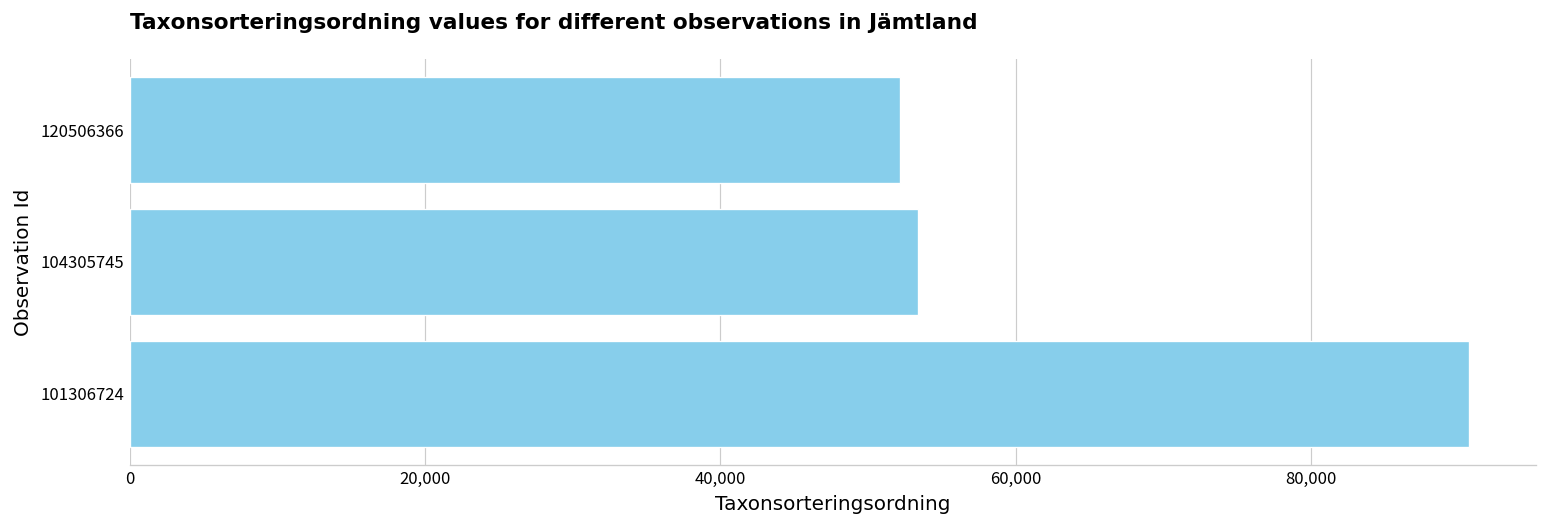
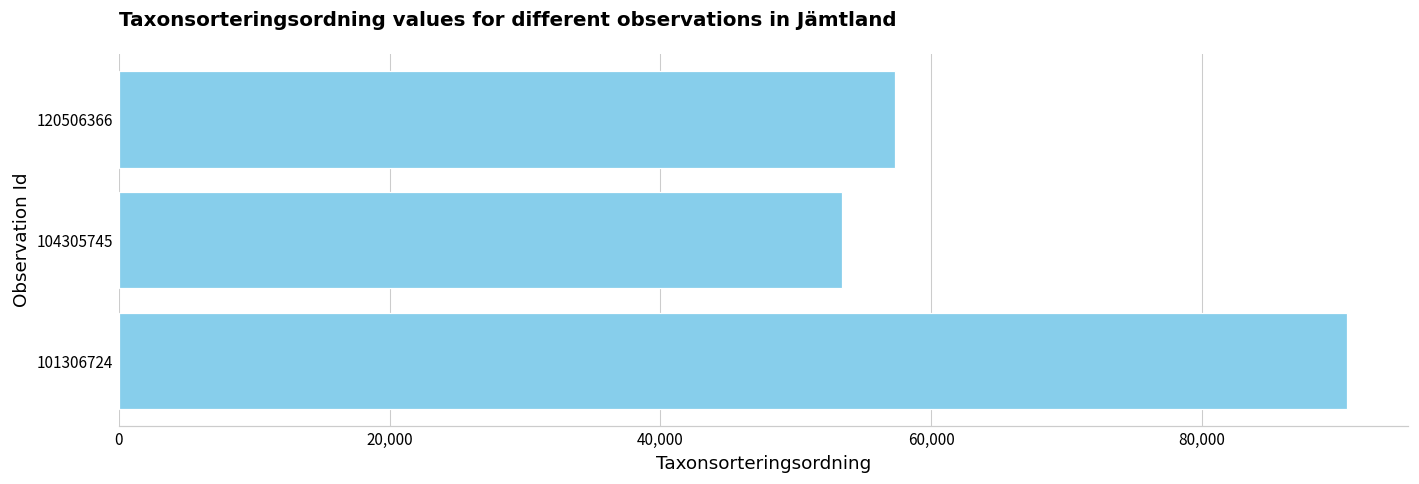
  {
-   "120506366": "52,200",
+   "120506366": "57,300",
    "104305745": "53,400",
    "101306724": "90,700"
  }
